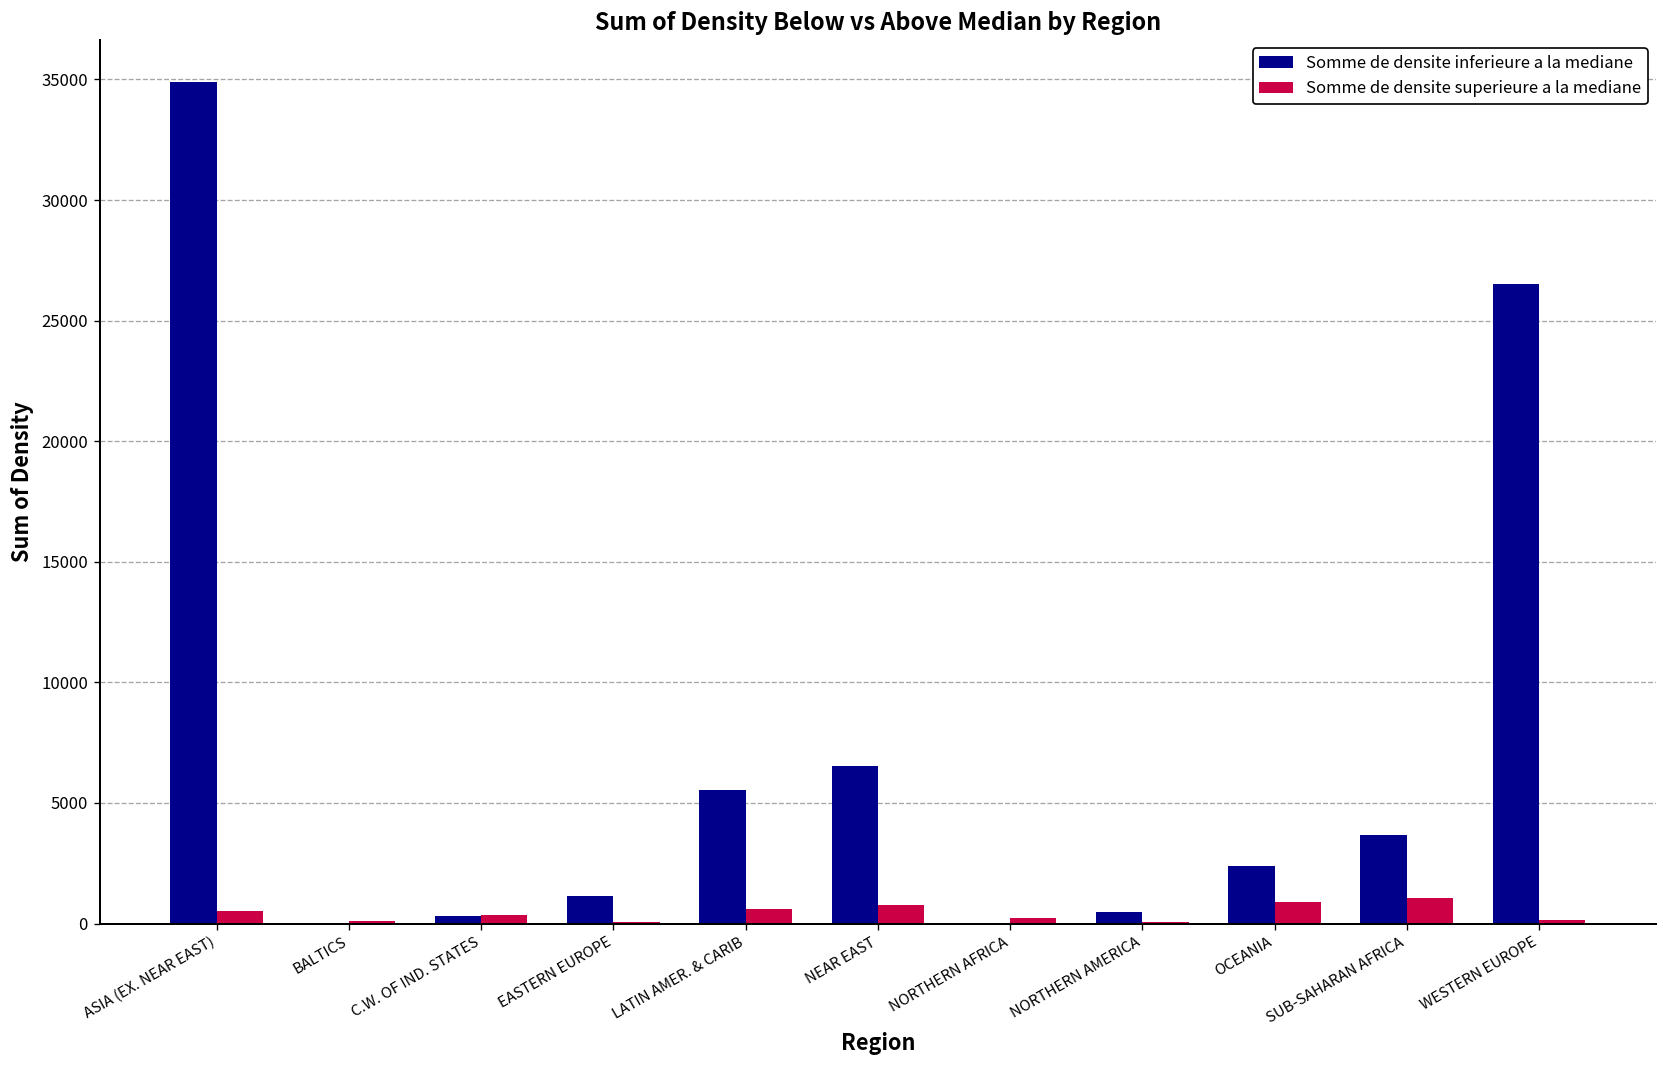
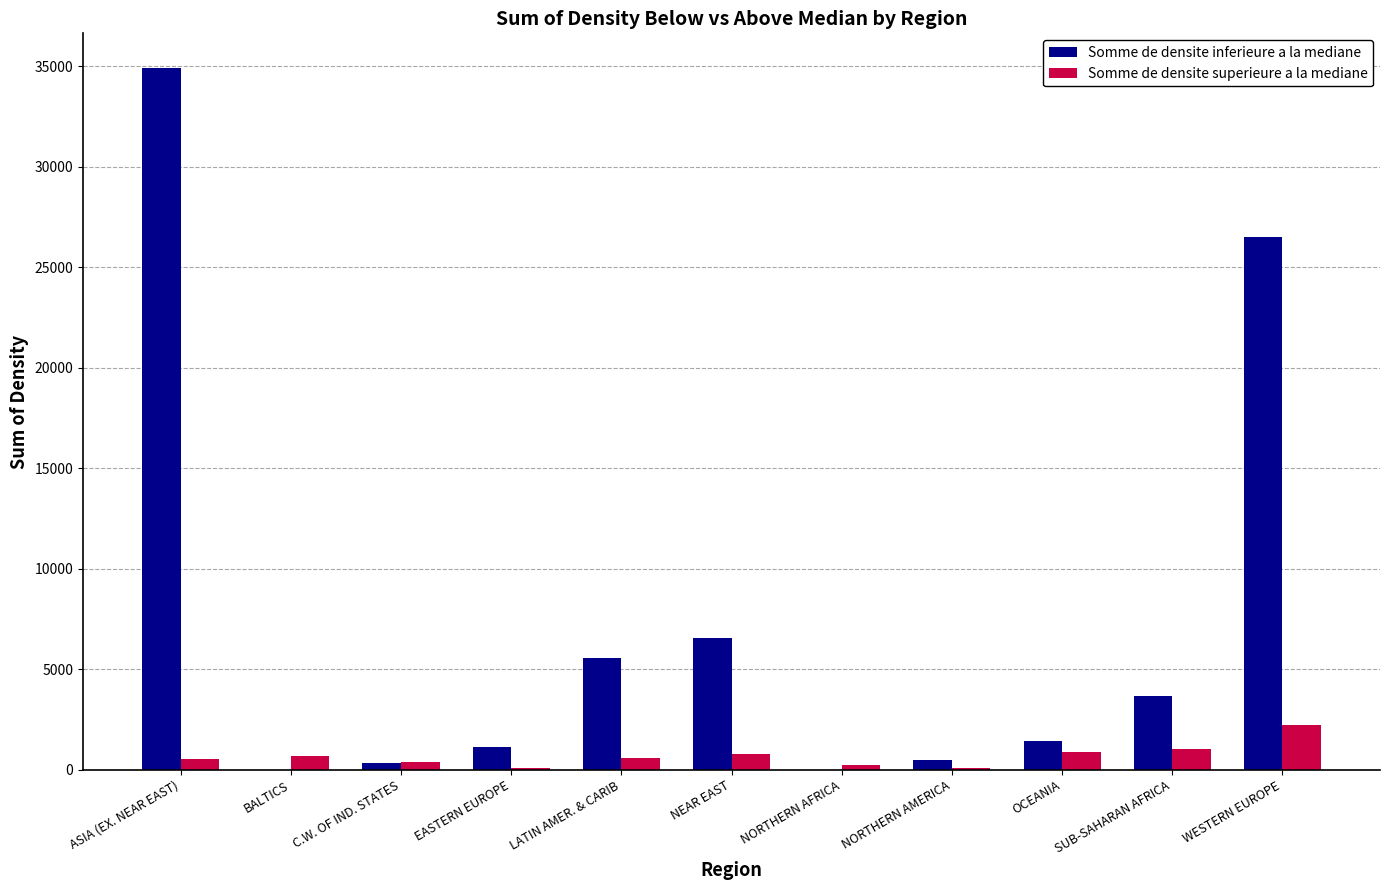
  {
    "Somme de densite inferieure a la mediane": {
      "ASIA (EX. NEAR EAST)": 34900,
      "BALTICS": 0,
      "C.W. OF IND. STATES": 300,
      "EASTERN EUROPE": 1100,
      "LATIN AMER. & CARIB": 5500,
      "NEAR EAST": 6500,
      "NORTHERN AFRICA": 0,
      "NORTHERN AMERICA": 500,
-     "OCEANIA": 2400,
+     "OCEANIA": 1400,
      "SUB-SAHARAN AFRICA": 3700,
      "WESTERN EUROPE": 26500
    },
    "Somme de densite superieure a la mediane": {
      "ASIA (EX. NEAR EAST)": 500,
-     "BALTICS": 100,
+     "BALTICS": 700,
      "C.W. OF IND. STATES": 400,
      "LATIN AMER. & CARIB": 600,
      "NEAR EAST": 800,
      "NORTHERN AFRICA": 200,
      "OCEANIA": 900,
      "SUB-SAHARAN AFRICA": 1000,
-     "WESTERN EUROPE": 100
+     "WESTERN EUROPE": 2200
    }
  }
